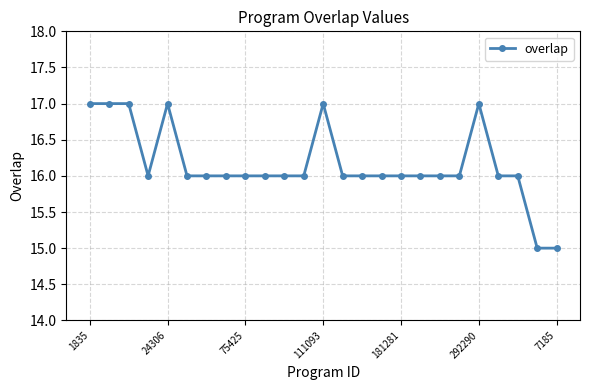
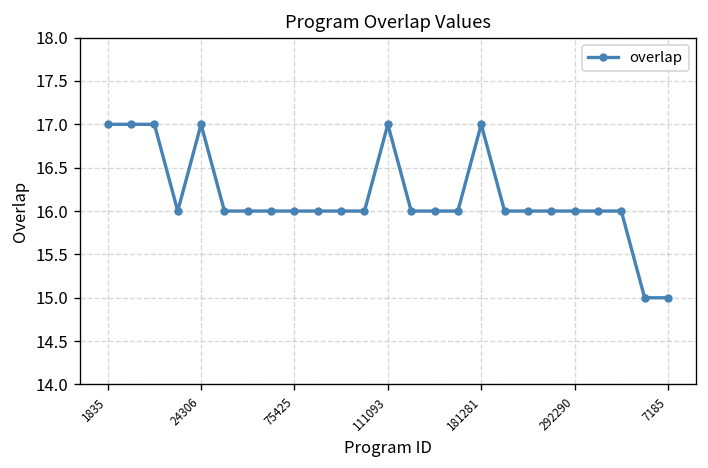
  {
    "1835": 17,
    "24306": 17,
    "75425": 16,
    "111093": 17,
-   "181281": 16,
-   "292290": 17,
+   "181281": 17,
+   "292290": 16,
    "7185": 15
  }
